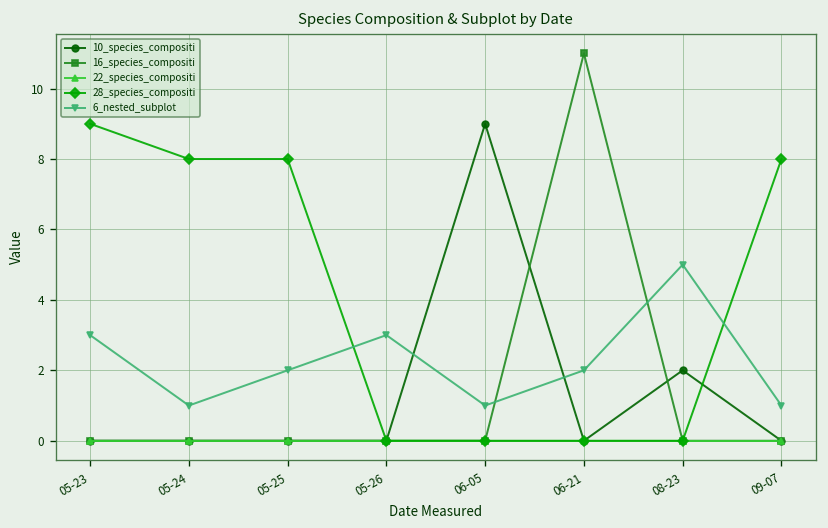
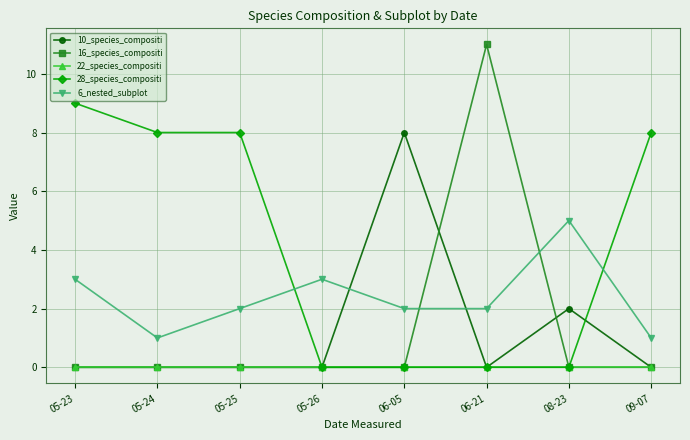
  {
    "10_species_compositi": {
-     "06-05": 9,
+     "06-05": 8,
      "08-23": 2
    },
    "6_nested_subplot": {
      "05-23": 3,
      "05-24": 1,
      "05-25": 2,
      "05-26": 3,
-     "06-05": 1,
+     "06-05": 2,
      "06-21": 2,
      "08-23": 5,
      "09-07": 1
    }
  }
